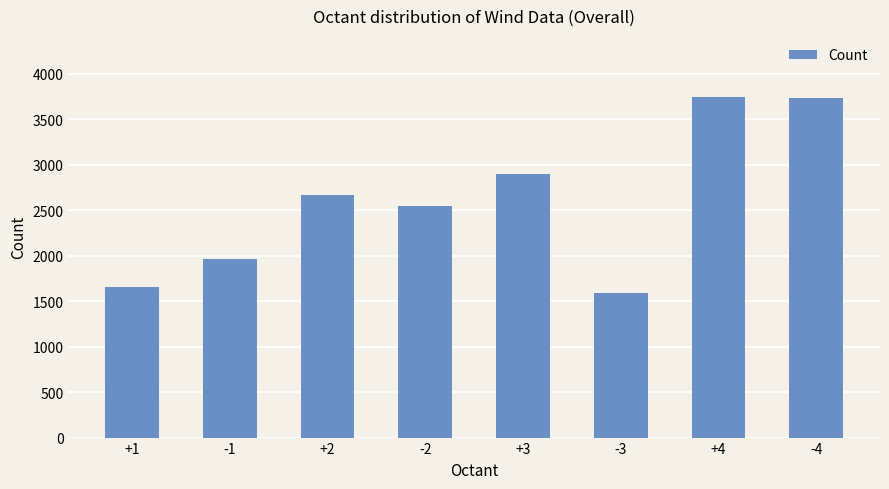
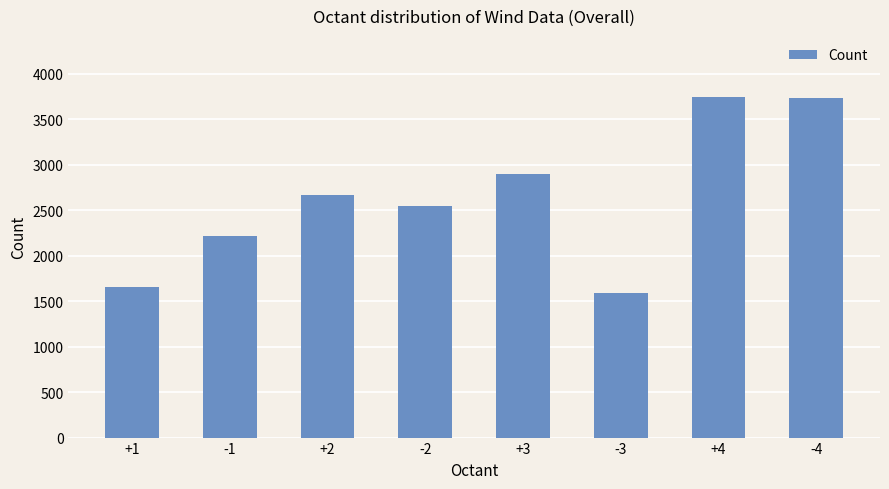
  {
    "+1": 1700,
-   "-1": 2000,
+   "-1": 2200,
    "+2": 2700,
    "-2": 2500,
    "+3": 2900,
    "-3": 1600,
    "+4": 3700,
    "-4": 3700
  }
